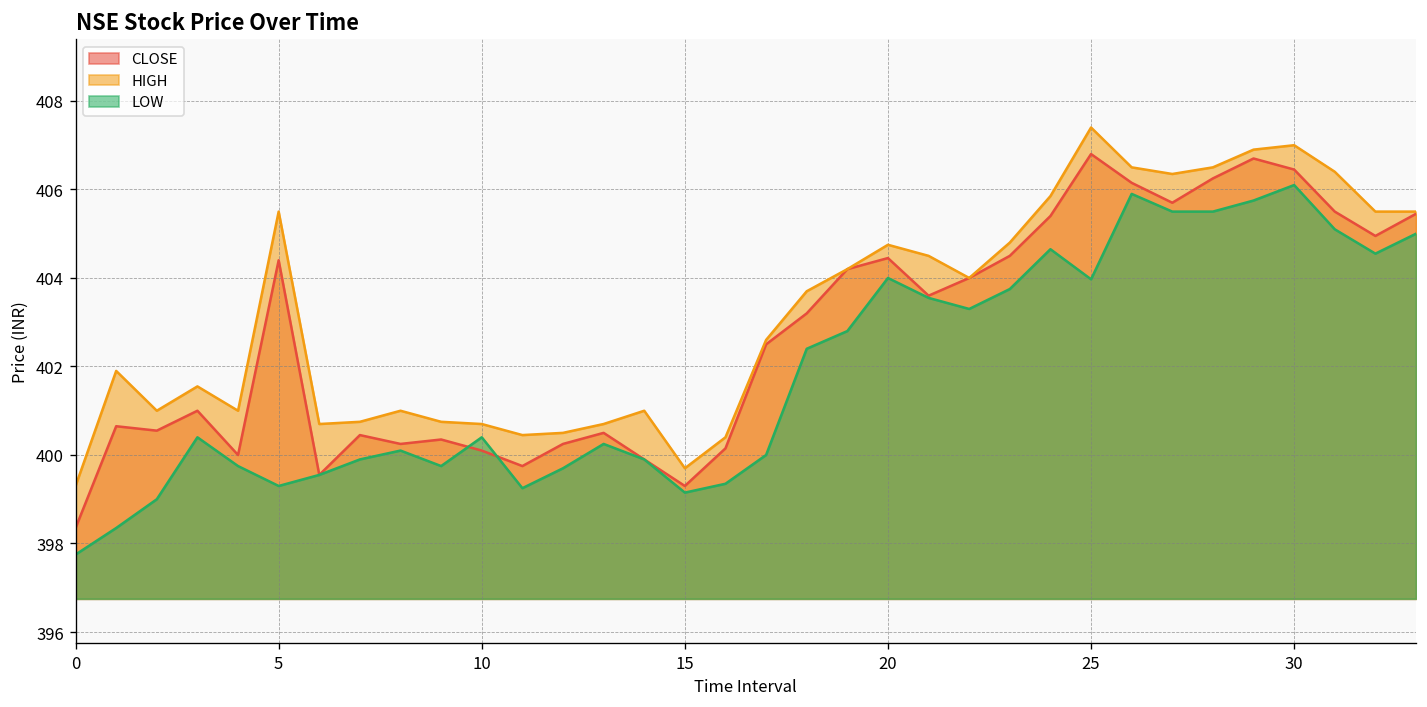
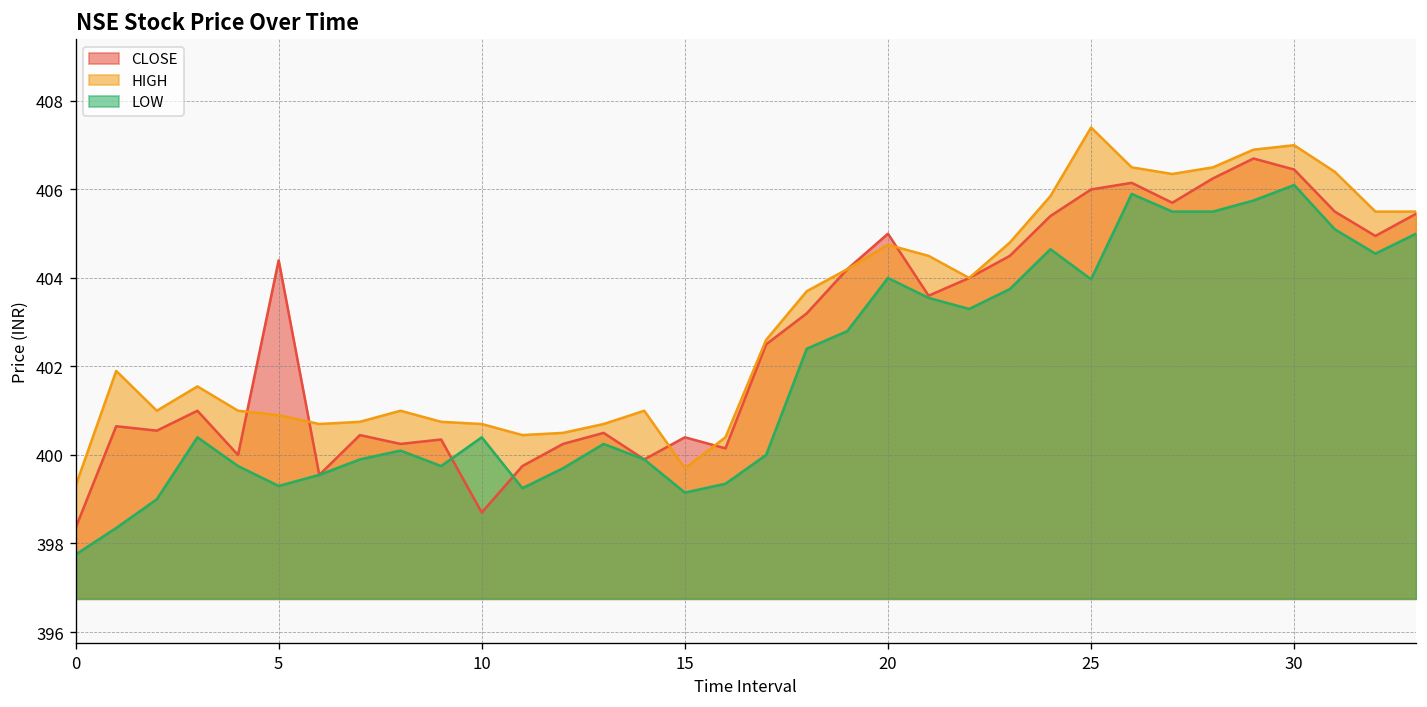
  {
    "CLOSE": {
      "0": 398.4,
      "5": 404.4,
-     "10": 400.1,
-     "15": 399.3,
-     "20": 404.5,
-     "25": 406.8,
+     "10": 398.7,
+     "15": 400.4,
+     "20": 405.0,
+     "25": 406.0,
      "30": 406.5
    },
    "HIGH": {
      "0": 399.3,
-     "5": 405.5,
+     "5": 400.9,
      "10": 400.7,
      "15": 399.7,
      "20": 404.8,
      "25": 407.4,
      "30": 407.0
    },
    "LOW": {
      "0": 397.8,
      "5": 399.3,
      "10": 400.4,
      "15": 399.2,
      "20": 404.0,
      "25": 404.0,
      "30": 406.1
    }
  }
